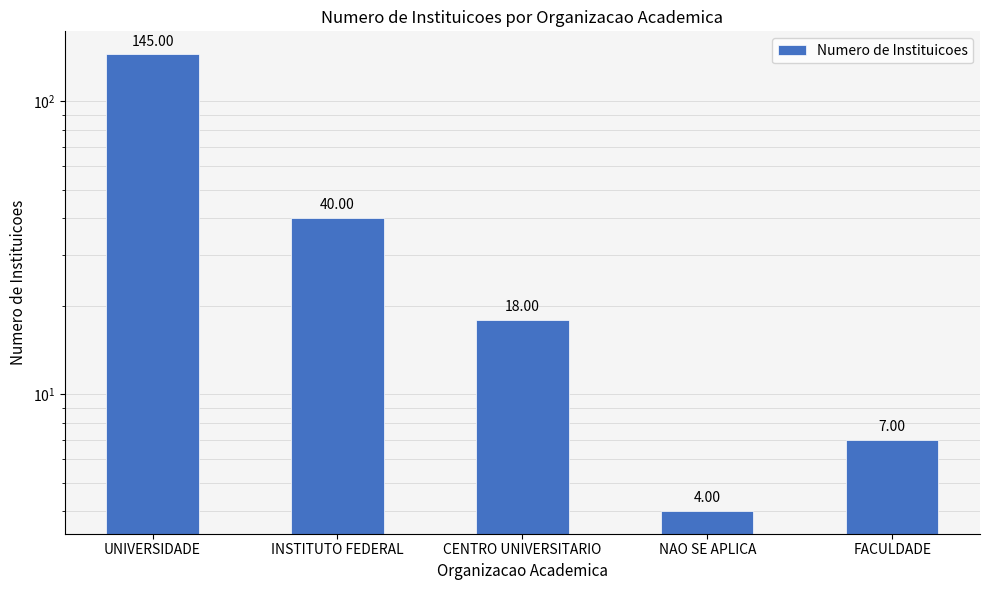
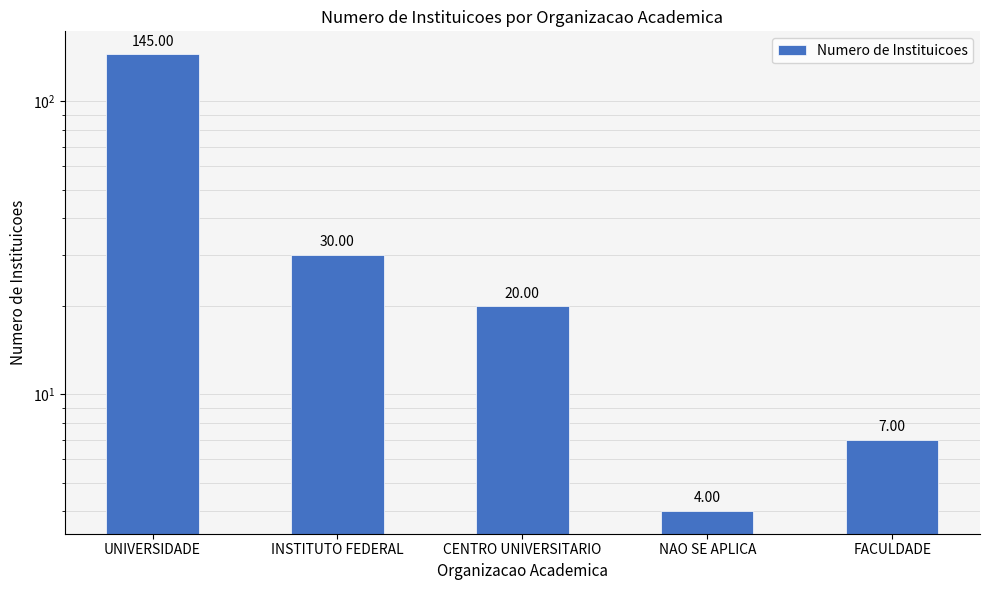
  {
    "UNIVERSIDADE": 145.00,
-   "INSTITUTO FEDERAL": 40.00,
-   "CENTRO UNIVERSITARIO": 18.00,
+   "INSTITUTO FEDERAL": 30.00,
+   "CENTRO UNIVERSITARIO": 20.00,
    "NAO SE APLICA": 4.00,
    "FACULDADE": 7.00
  }
